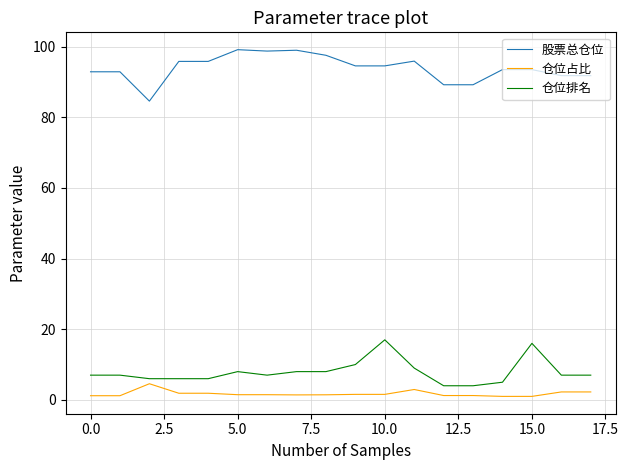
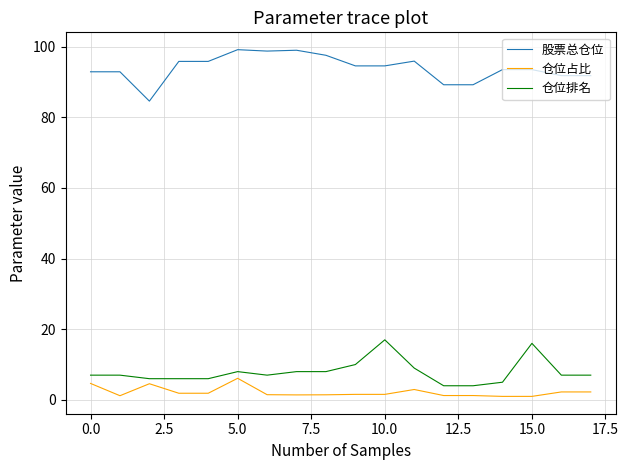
  {
    "股票总仓位": {
      "0.0": 93,
      "5.0": 99,
      "10.0": 95
    },
    "仓位占比": {
-     "0.0": 1,
-     "5.0": 1,
+     "0.0": 5,
+     "5.0": 6,
      "10.0": 2,
      "15.0": 1
    },
    "仓位排名": {
      "0.0": 7,
      "5.0": 8,
      "10.0": 17,
      "15.0": 16
    }
  }
